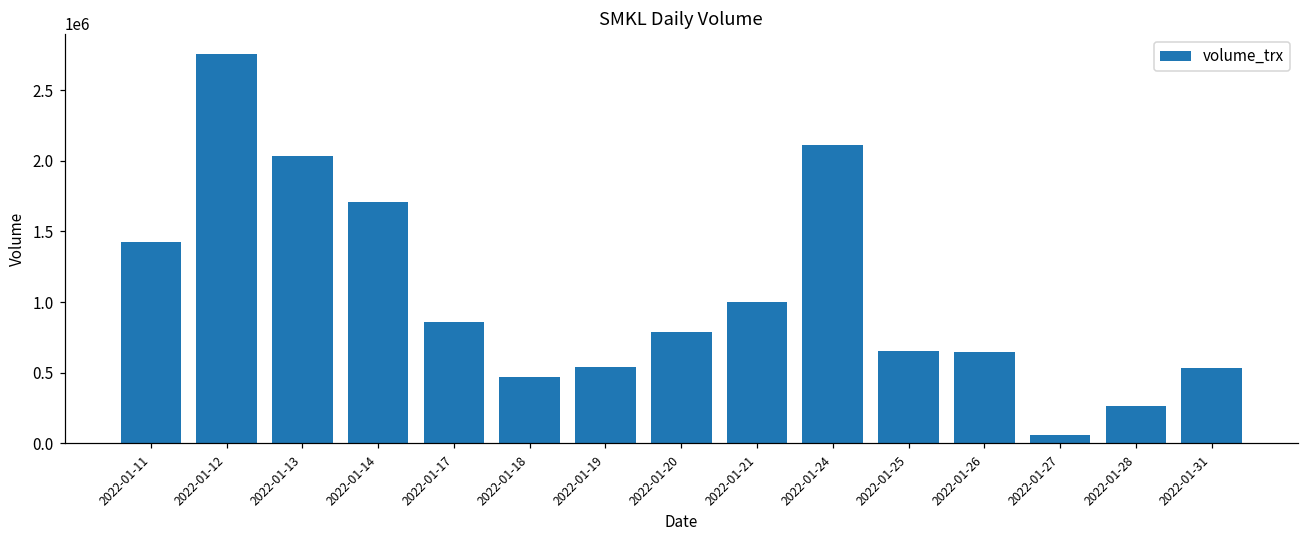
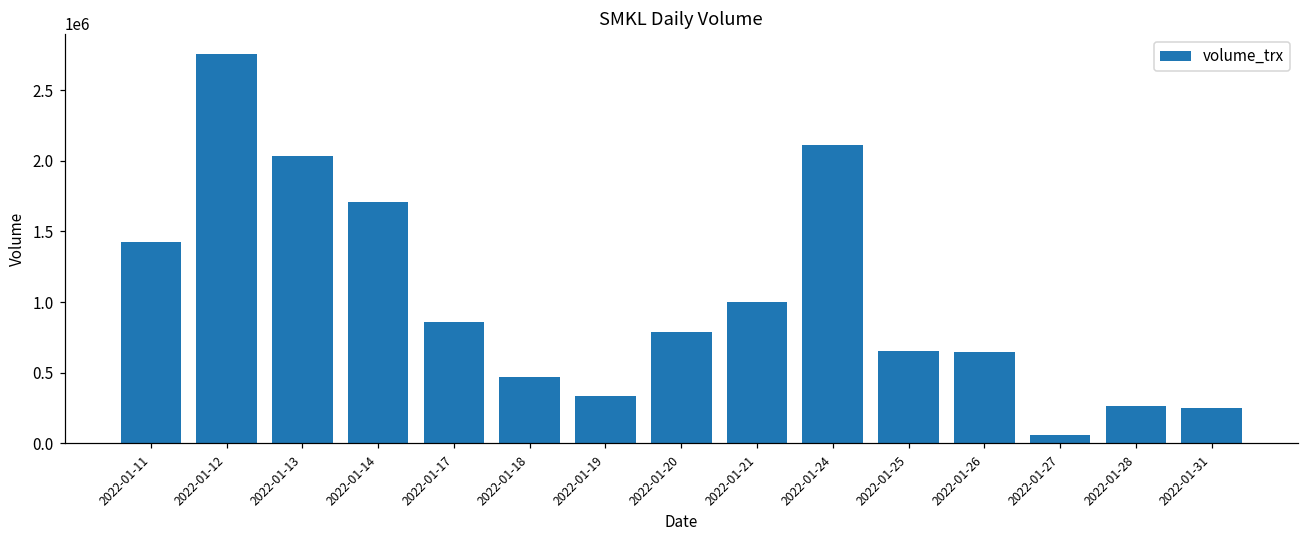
  {
    "2022-01-11": 1420000,
    "2022-01-12": 2760000,
    "2022-01-13": 2030000,
    "2022-01-14": 1710000,
    "2022-01-17": 860000,
    "2022-01-18": 470000,
-   "2022-01-19": 540000,
+   "2022-01-19": 330000,
    "2022-01-20": 790000,
    "2022-01-21": 1000000,
    "2022-01-24": 2110000,
    "2022-01-25": 650000,
    "2022-01-26": 640000,
    "2022-01-27": 60000,
    "2022-01-28": 260000,
-   "2022-01-31": 540000
+   "2022-01-31": 250000
  }
